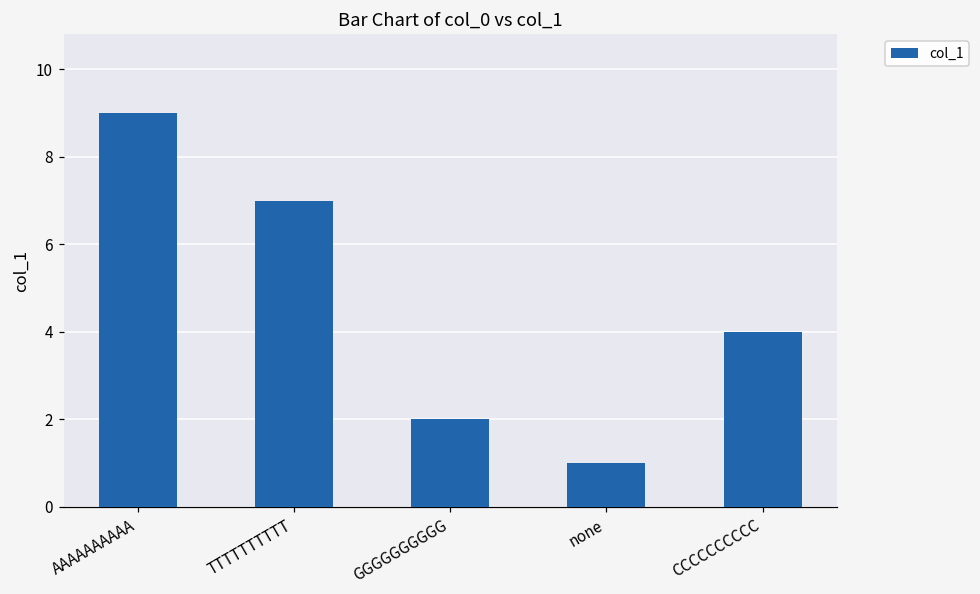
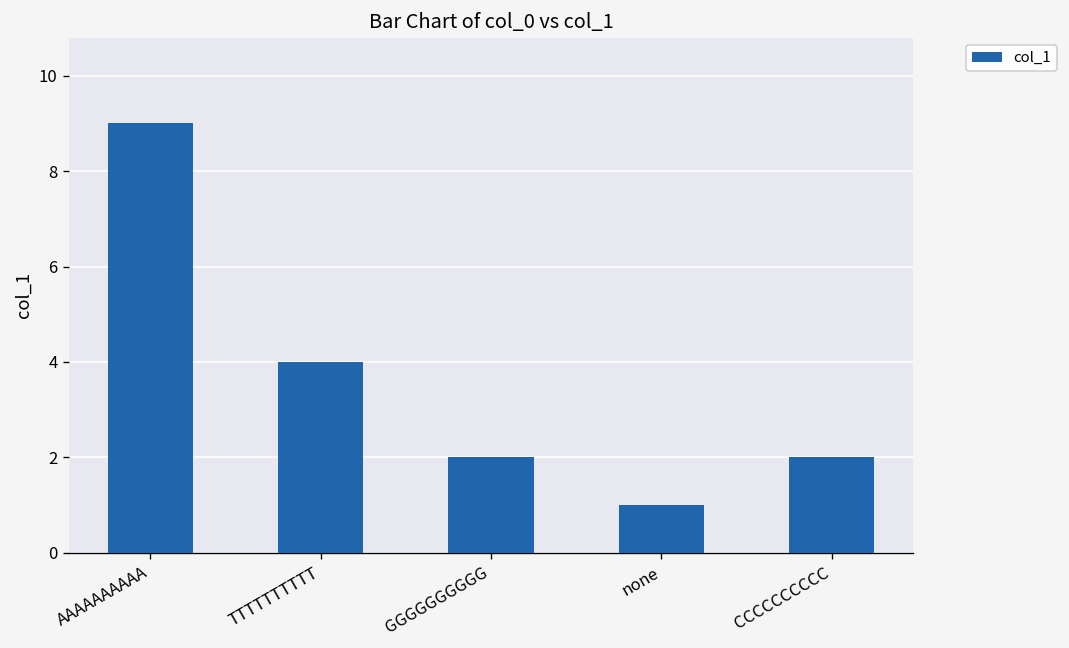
  {
    "AAAAAAAAAA": 9,
-   "TTTTTTTTTT": 7,
+   "TTTTTTTTTT": 4,
    "GGGGGGGGGG": 2,
    "none": 1,
-   "CCCCCCCCCC": 4
+   "CCCCCCCCCC": 2
  }
